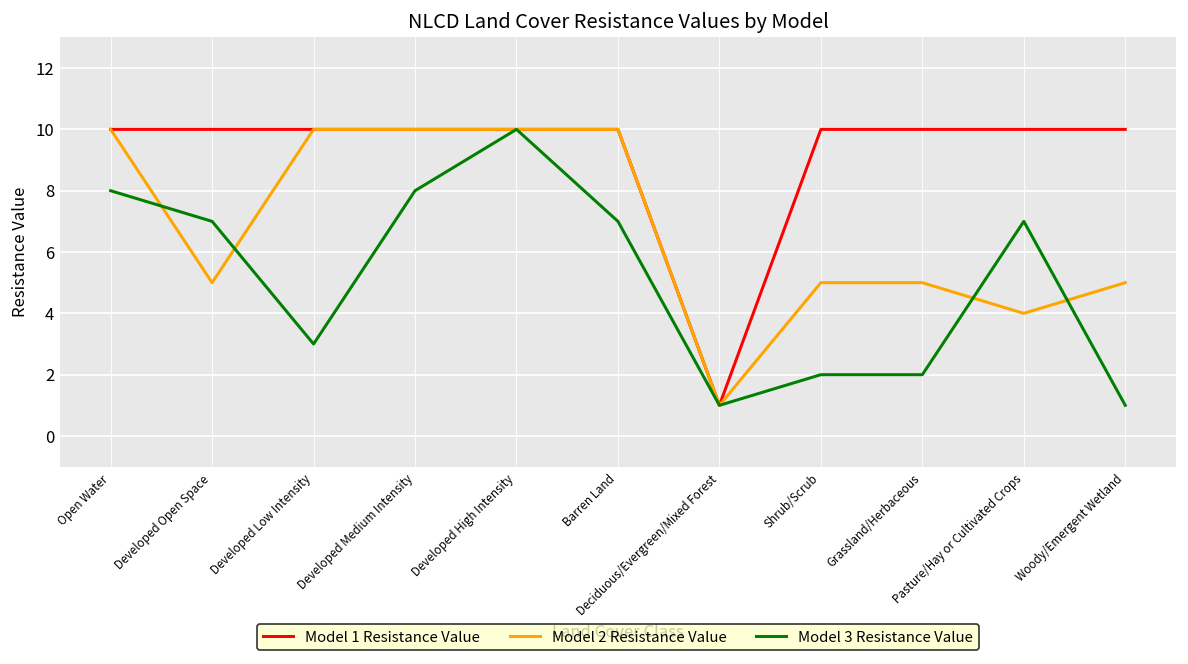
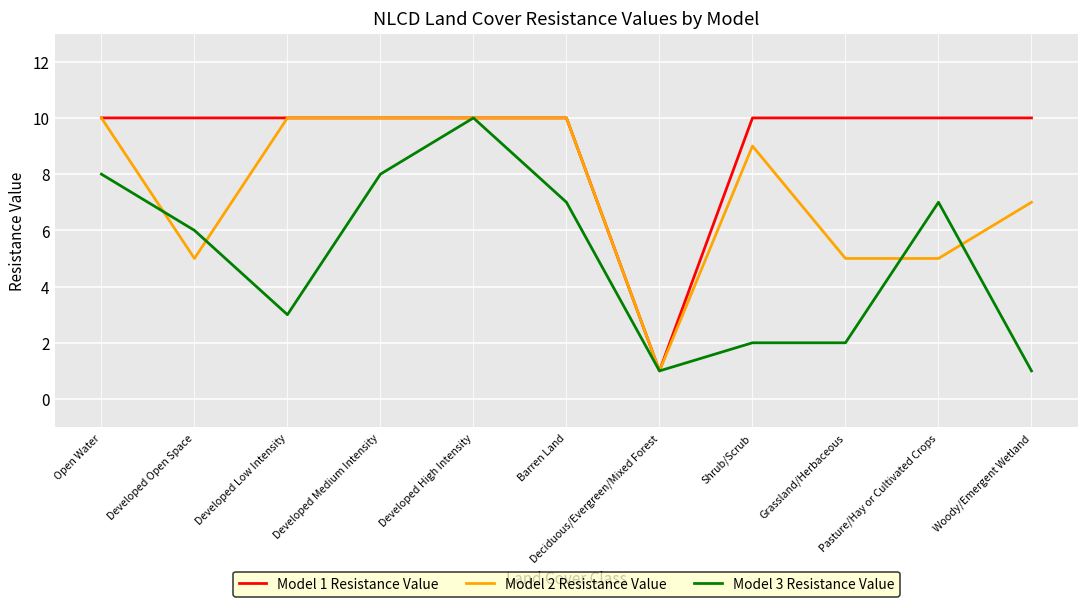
  {
    "Model 1 Resistance Value": {
      "Developed Open Space": 10,
      "Shrub/Scrub": 10,
      "Grassland/Herbaceous": 10,
      "Pasture/Hay or Cultivated Crops": 10,
      "Woody/Emergent Wetland": 10
    },
    "Model 2 Resistance Value": {
      "Developed Open Space": 5,
-     "Shrub/Scrub": 5,
+     "Shrub/Scrub": 9,
      "Grassland/Herbaceous": 5,
-     "Pasture/Hay or Cultivated Crops": 4,
-     "Woody/Emergent Wetland": 5
+     "Pasture/Hay or Cultivated Crops": 5,
+     "Woody/Emergent Wetland": 7
    },
    "Model 3 Resistance Value": {
      "Open Water": 8,
-     "Developed Open Space": 7,
+     "Developed Open Space": 6,
      "Developed Low Intensity": 3,
      "Developed Medium Intensity": 8,
      "Barren Land": 7,
      "Shrub/Scrub": 2,
      "Grassland/Herbaceous": 2,
      "Pasture/Hay or Cultivated Crops": 7,
      "Woody/Emergent Wetland": 1
    }
  }
